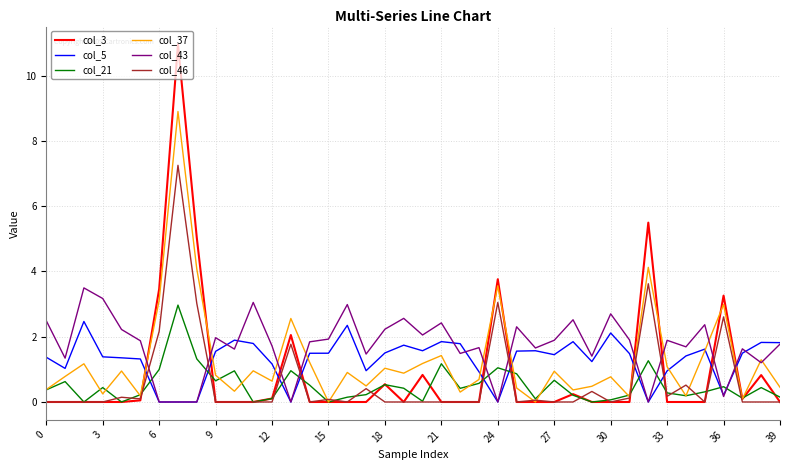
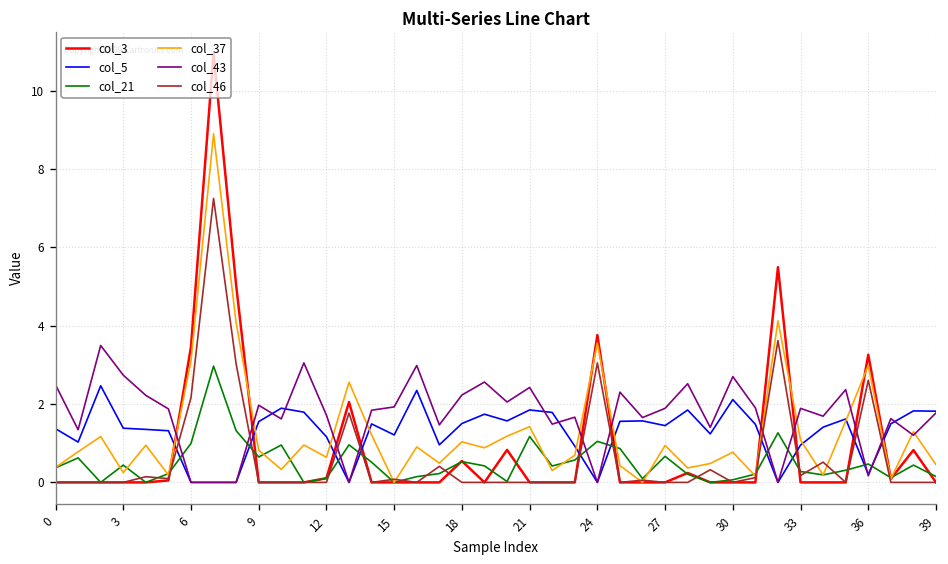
  {
    "col_3": {
      "6": 3.5,
      "24": 3.8,
      "33": 0.0,
      "36": 3.3
    },
    "col_5": {
      "0": 1.4,
      "3": 1.4,
      "9": 1.6,
      "12": 1.2,
-     "15": 1.5,
+     "15": 1.2,
      "18": 1.5,
      "21": 1.8,
      "27": 1.4,
      "30": 2.1,
      "33": 1.0
    },
    "col_21": {
      "3": 0.4,
      "6": 1.0,
      "9": 0.6,
      "21": 1.2,
      "24": 1.0,
      "27": 0.7,
      "33": 0.3,
      "36": 0.5,
      "39": 0.1
    },
    "col_37": {
      "3": 0.2,
      "6": 3.1,
      "9": 0.8,
      "12": 0.6,
      "18": 1.0,
      "21": 1.4,
      "24": 3.6,
      "27": 0.9,
      "30": 0.8,
      "33": 1.1,
      "36": 3.0,
      "39": 0.5
    },
    "col_43": {
      "0": 2.5,
-     "3": 3.2,
+     "3": 2.7,
      "9": 2.0,
      "12": 1.7,
      "15": 1.9,
      "18": 2.2,
      "21": 2.4,
      "27": 1.9,
      "30": 2.7,
      "33": 1.9
    },
    "col_46": {
      "6": 2.2,
      "12": 0.0,
      "15": 0.1,
      "18": 0.0,
      "24": 3.0,
      "33": 0.2,
      "36": 2.6
    }
  }
